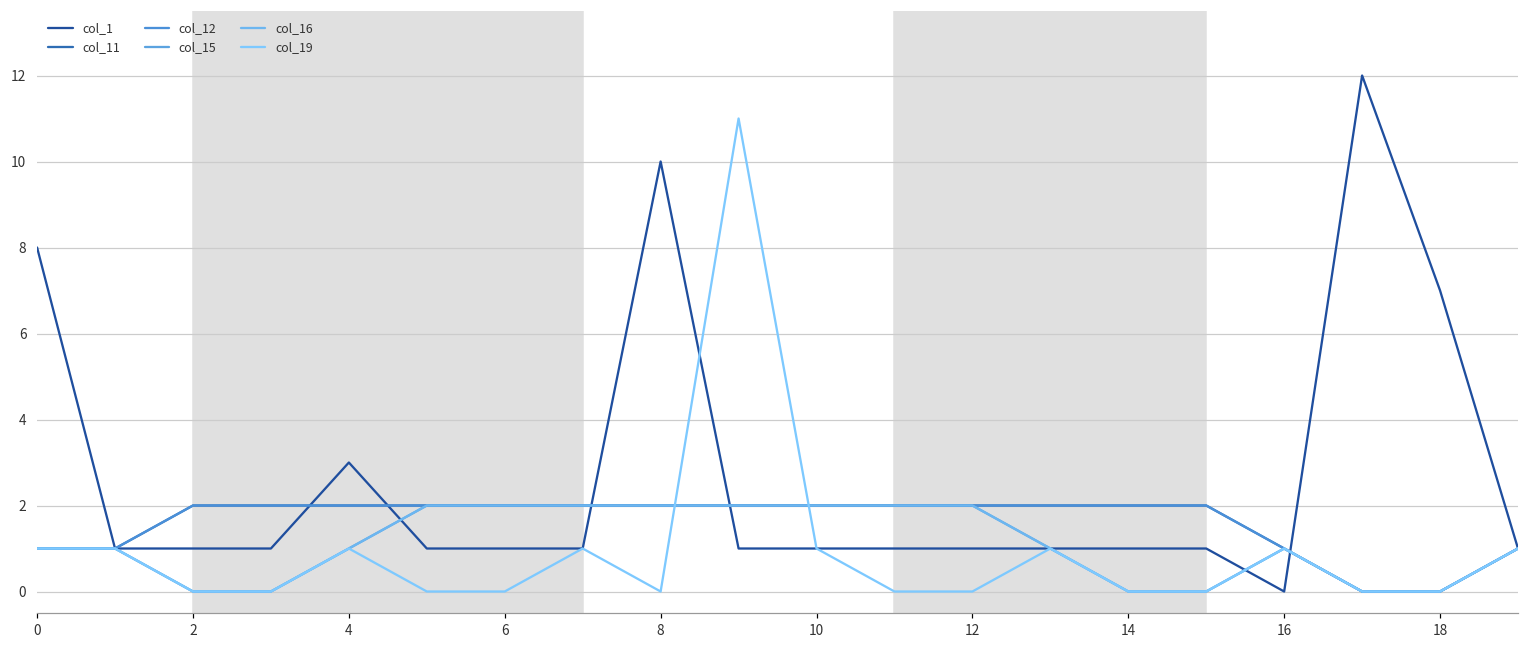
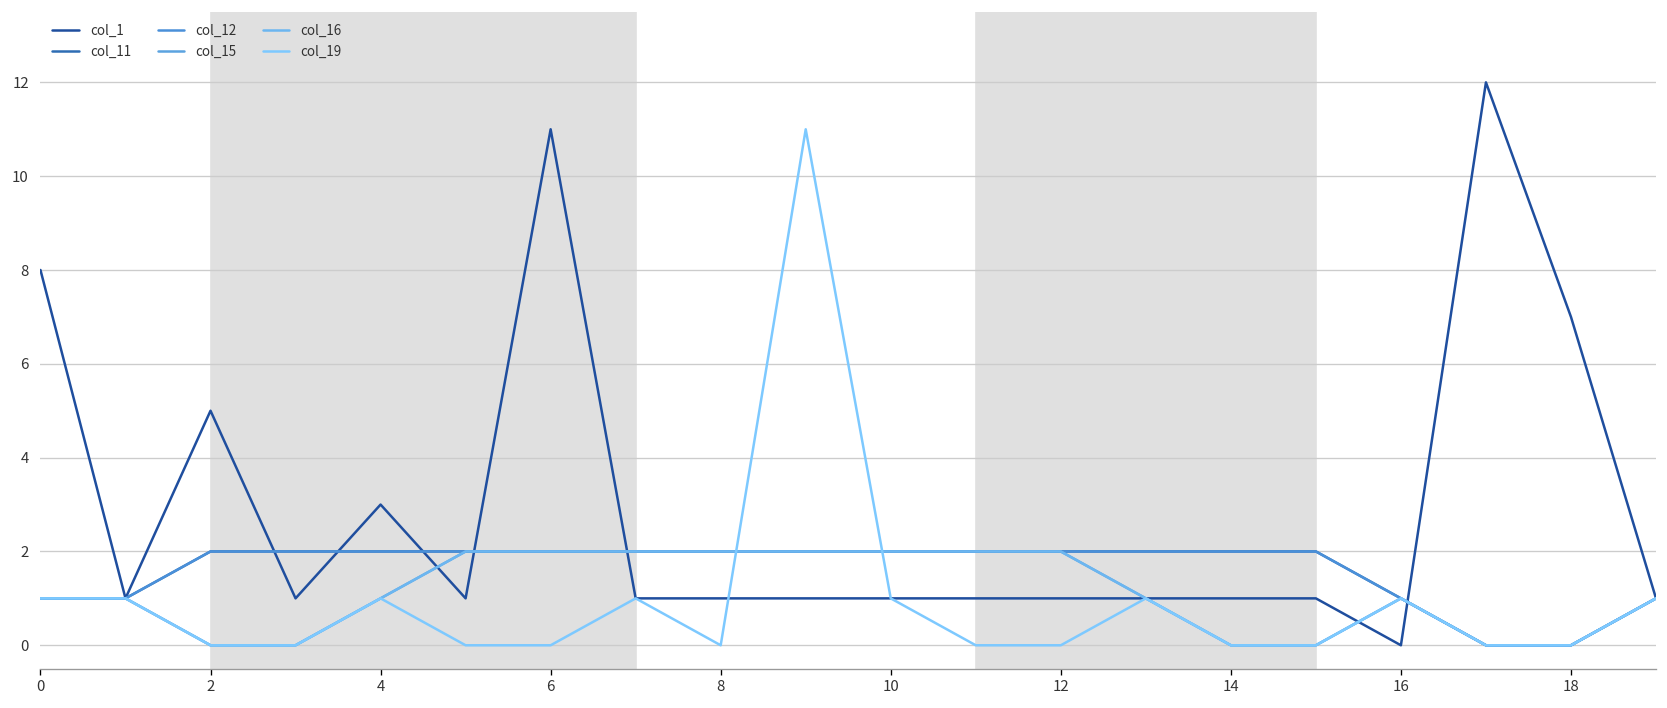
  {
    "col_1": {
      "0": 8,
-     "2": 1,
+     "2": 5,
      "4": 3,
-     "6": 1,
-     "8": 10,
+     "6": 11,
+     "8": 1,
      "12": 1,
      "14": 1,
      "16": 0,
      "18": 7
    }
  }
